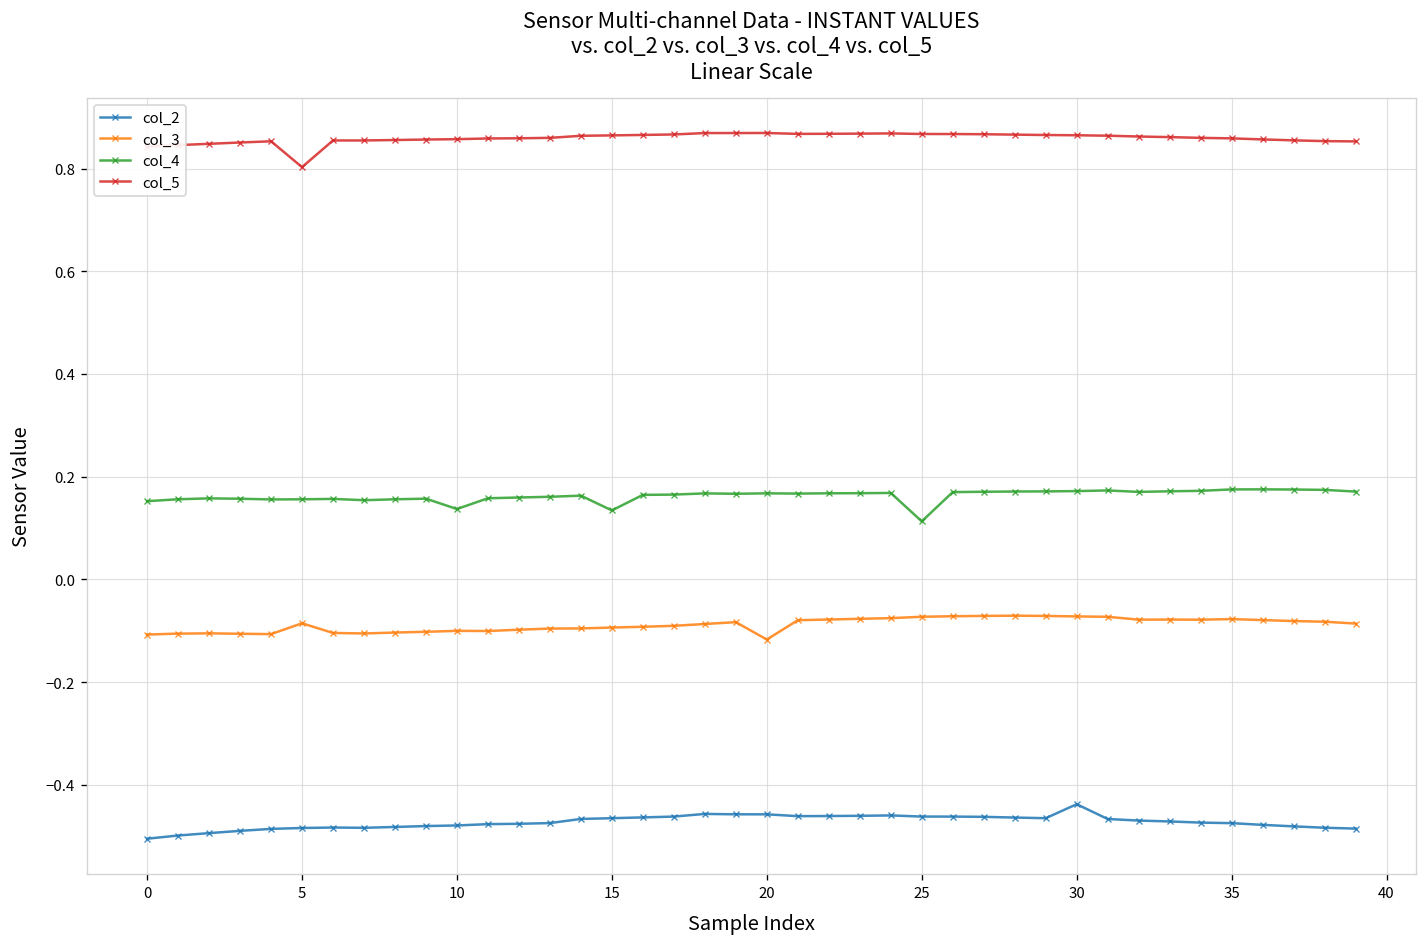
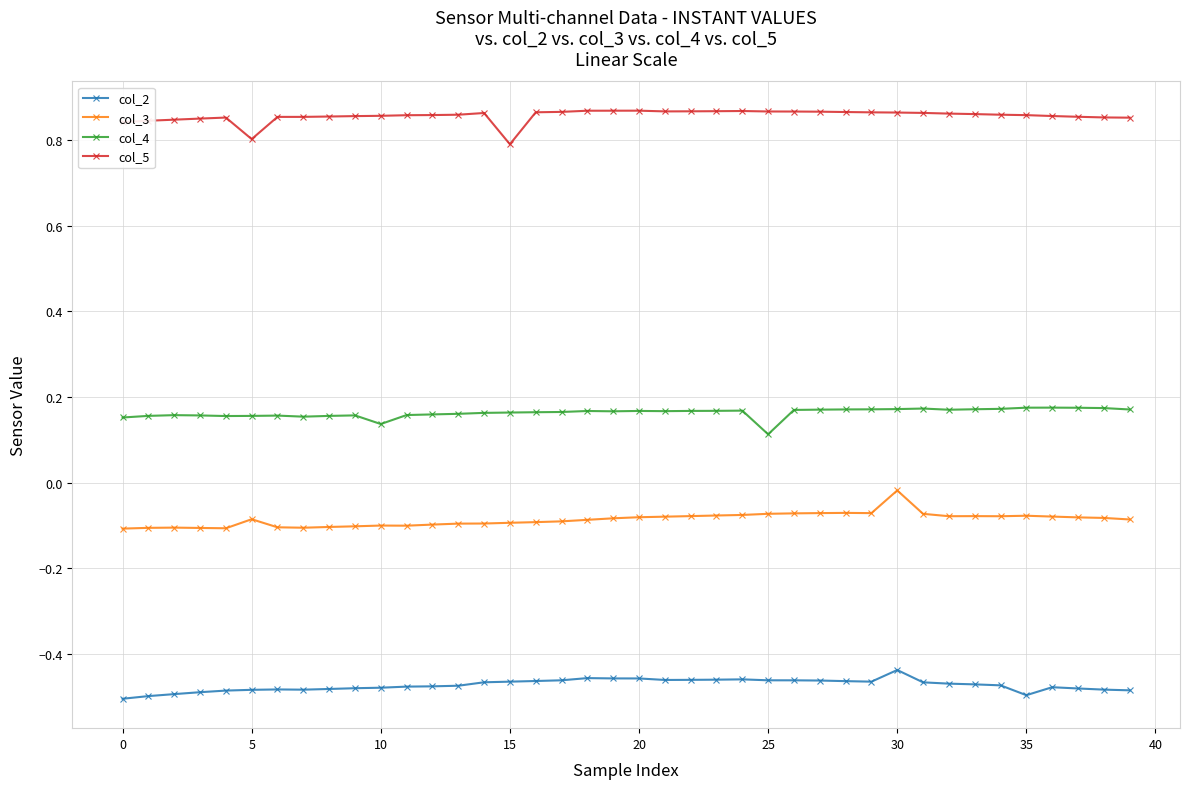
  {
    "col_2": {
      "0": -0.51,
      "5": -0.48,
      "10": -0.48,
      "15": -0.47,
      "20": -0.46,
      "25": -0.46,
      "30": -0.44,
-     "35": -0.47
+     "35": -0.50
    },
    "col_3": {
      "0": -0.11,
      "5": -0.09,
      "10": -0.10,
      "15": -0.09,
-     "20": -0.12,
+     "20": -0.08,
      "25": -0.07,
-     "30": -0.07,
+     "30": -0.02,
      "35": -0.08
    },
    "col_4": {
      "0": 0.15,
      "5": 0.16,
      "10": 0.14,
-     "15": 0.13,
+     "15": 0.16,
      "20": 0.17,
      "25": 0.11,
      "30": 0.17,
      "35": 0.18
    },
    "col_5": {
      "5": 0.80,
      "10": 0.86,
-     "15": 0.86,
+     "15": 0.79,
      "20": 0.87,
      "25": 0.87,
      "30": 0.86,
      "35": 0.86
    }
  }
